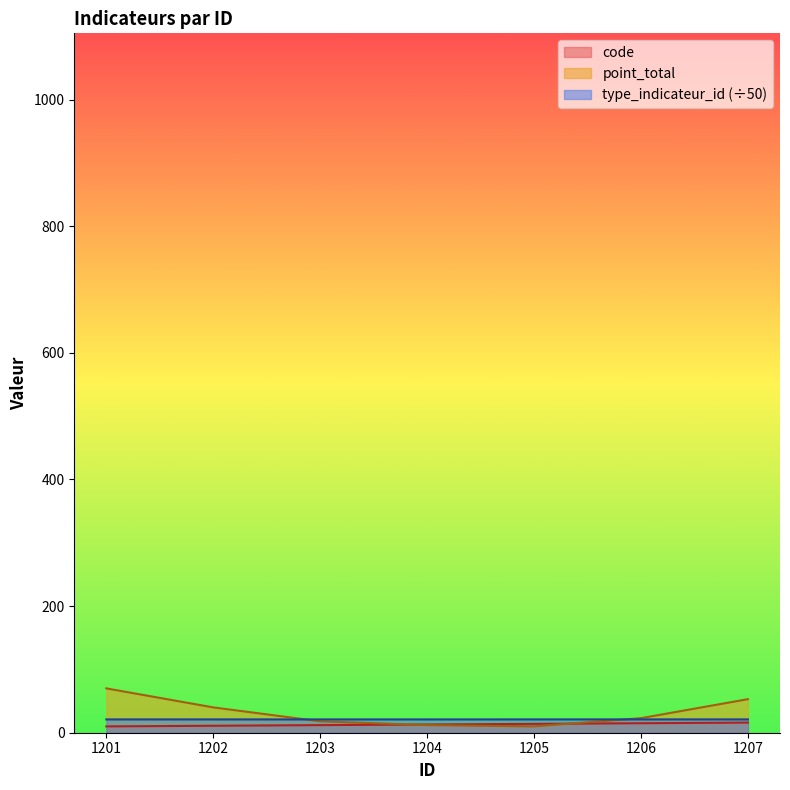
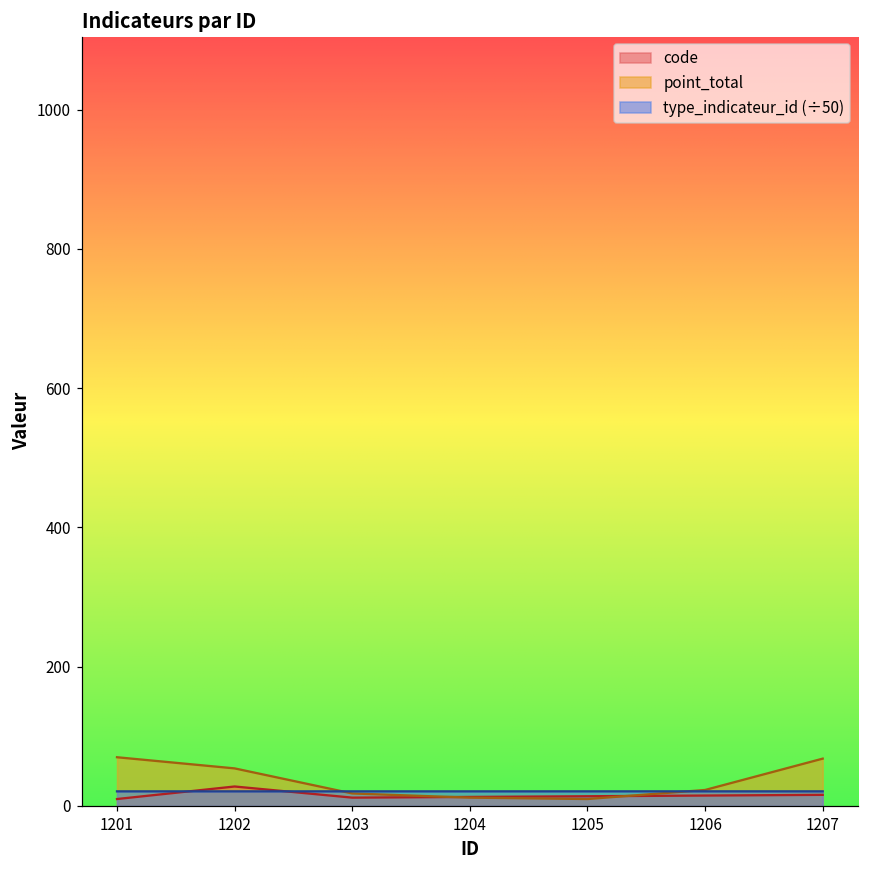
  {
    "code": {
      "1201": 10,
-     "1202": 10,
+     "1202": 30,
      "1203": 10,
      "1206": 20,
      "1207": 20
    },
    "point_total": {
      "1201": 70,
-     "1202": 40,
-     "1207": 50
+     "1202": 50,
+     "1207": 70
    },
    "type_indicateur_id (÷50)": {
      "1201": 20,
      "1202": 20,
      "1204": 20,
      "1205": 20,
      "1207": 20
    }
  }
